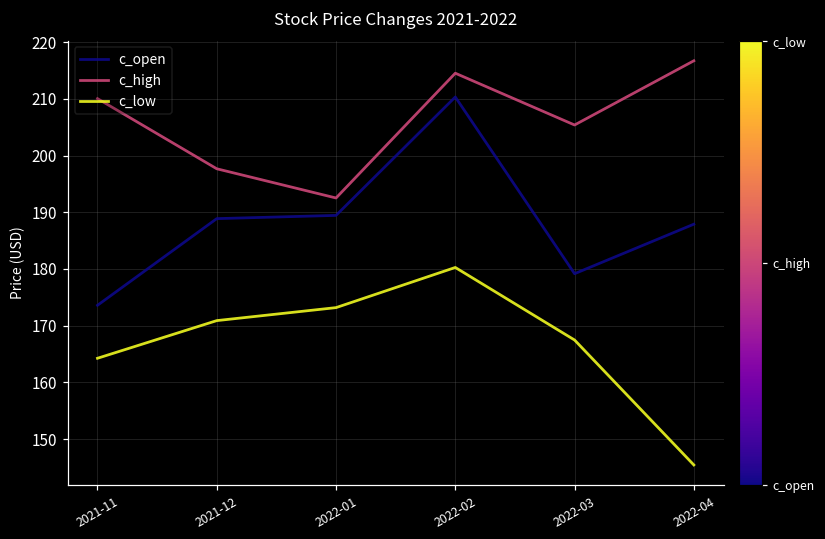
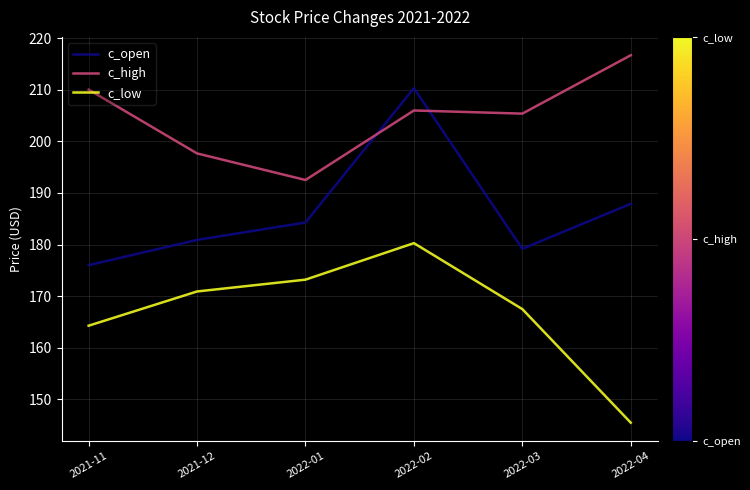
  {
    "c_open": {
-     "2021-11": 174,
-     "2021-12": 189,
-     "2022-01": 189,
+     "2021-11": 176,
+     "2021-12": 181,
+     "2022-01": 184,
      "2022-02": 210,
      "2022-03": 179,
      "2022-04": 188
    },
    "c_high": {
      "2021-12": 198,
      "2022-01": 193,
-     "2022-02": 215,
+     "2022-02": 206,
      "2022-03": 205,
      "2022-04": 217
    },
    "c_low": {
      "2021-11": 164,
      "2021-12": 171,
      "2022-01": 173,
      "2022-02": 180,
      "2022-03": 167,
      "2022-04": 145
    }
  }
